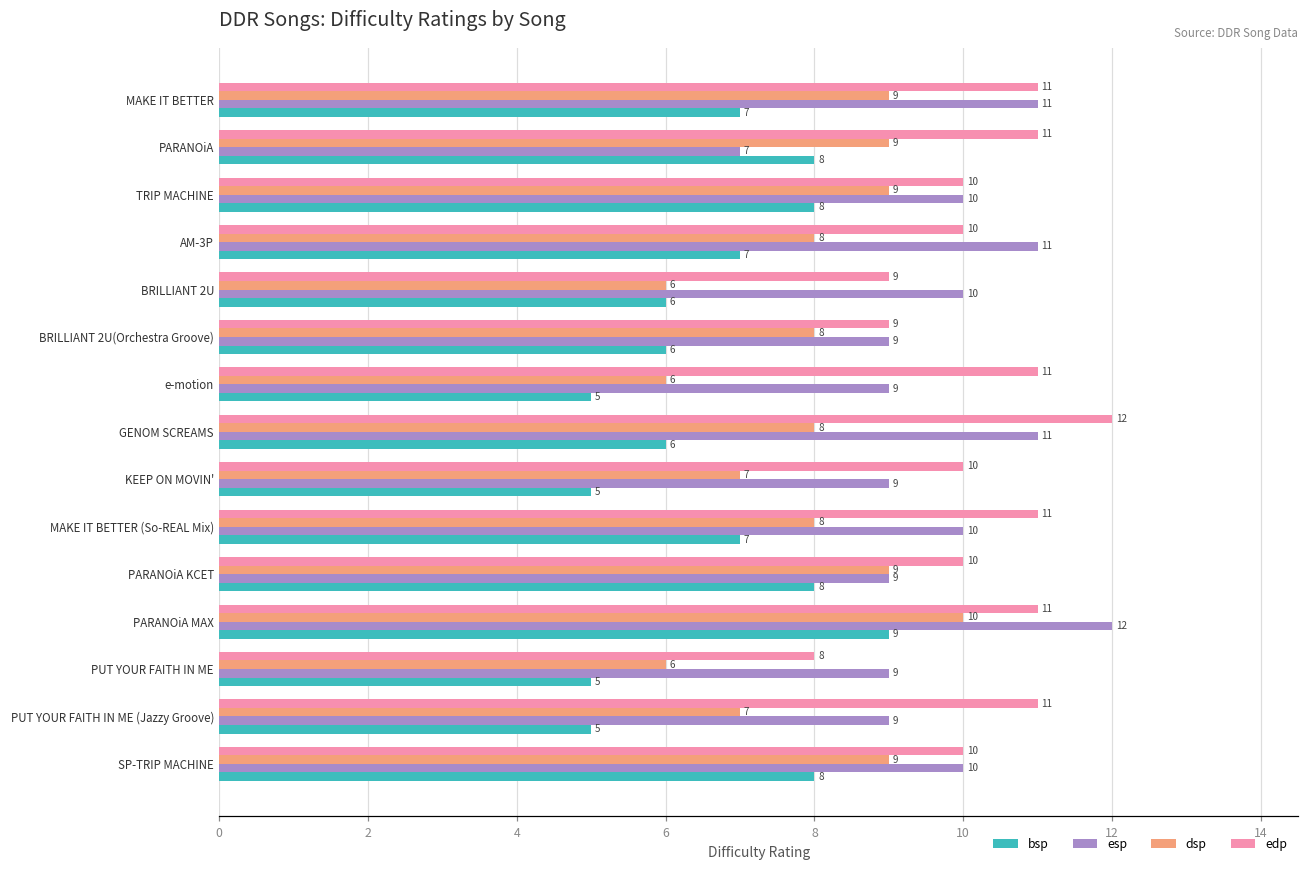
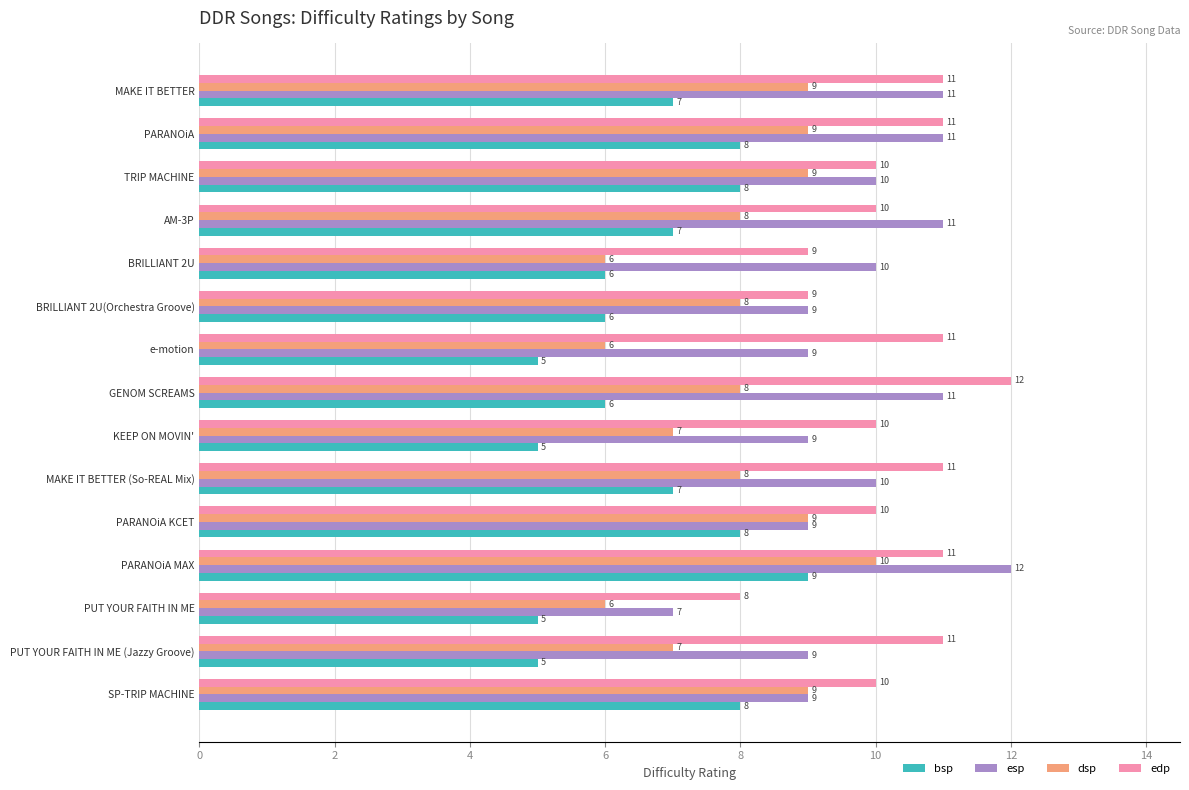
  {
    "bsp": {
      "MAKE IT BETTER": 7,
      "PARANOiA": 8,
      "TRIP MACHINE": 8,
      "AM-3P": 7,
      "BRILLIANT 2U": 6,
      "BRILLIANT 2U(Orchestra Groove)": 6,
      "e-motion": 5,
      "GENOM SCREAMS": 6,
      "KEEP ON MOVIN'": 5,
      "MAKE IT BETTER (So-REAL Mix)": 7,
      "PARANOiA KCET": 8,
      "PARANOiA MAX": 9,
      "PUT YOUR FAITH IN ME": 5,
      "PUT YOUR FAITH IN ME (Jazzy Groove)": 5,
      "SP-TRIP MACHINE": 8
    },
    "esp": {
      "MAKE IT BETTER": 11,
-     "PARANOiA": 7,
+     "PARANOiA": 11,
      "TRIP MACHINE": 10,
      "AM-3P": 11,
      "BRILLIANT 2U": 10,
      "BRILLIANT 2U(Orchestra Groove)": 9,
      "e-motion": 9,
      "GENOM SCREAMS": 11,
      "KEEP ON MOVIN'": 9,
      "MAKE IT BETTER (So-REAL Mix)": 10,
      "PARANOiA KCET": 9,
      "PARANOiA MAX": 12,
-     "PUT YOUR FAITH IN ME": 9,
+     "PUT YOUR FAITH IN ME": 7,
      "PUT YOUR FAITH IN ME (Jazzy Groove)": 9,
-     "SP-TRIP MACHINE": 10
+     "SP-TRIP MACHINE": 9
    }
  }
